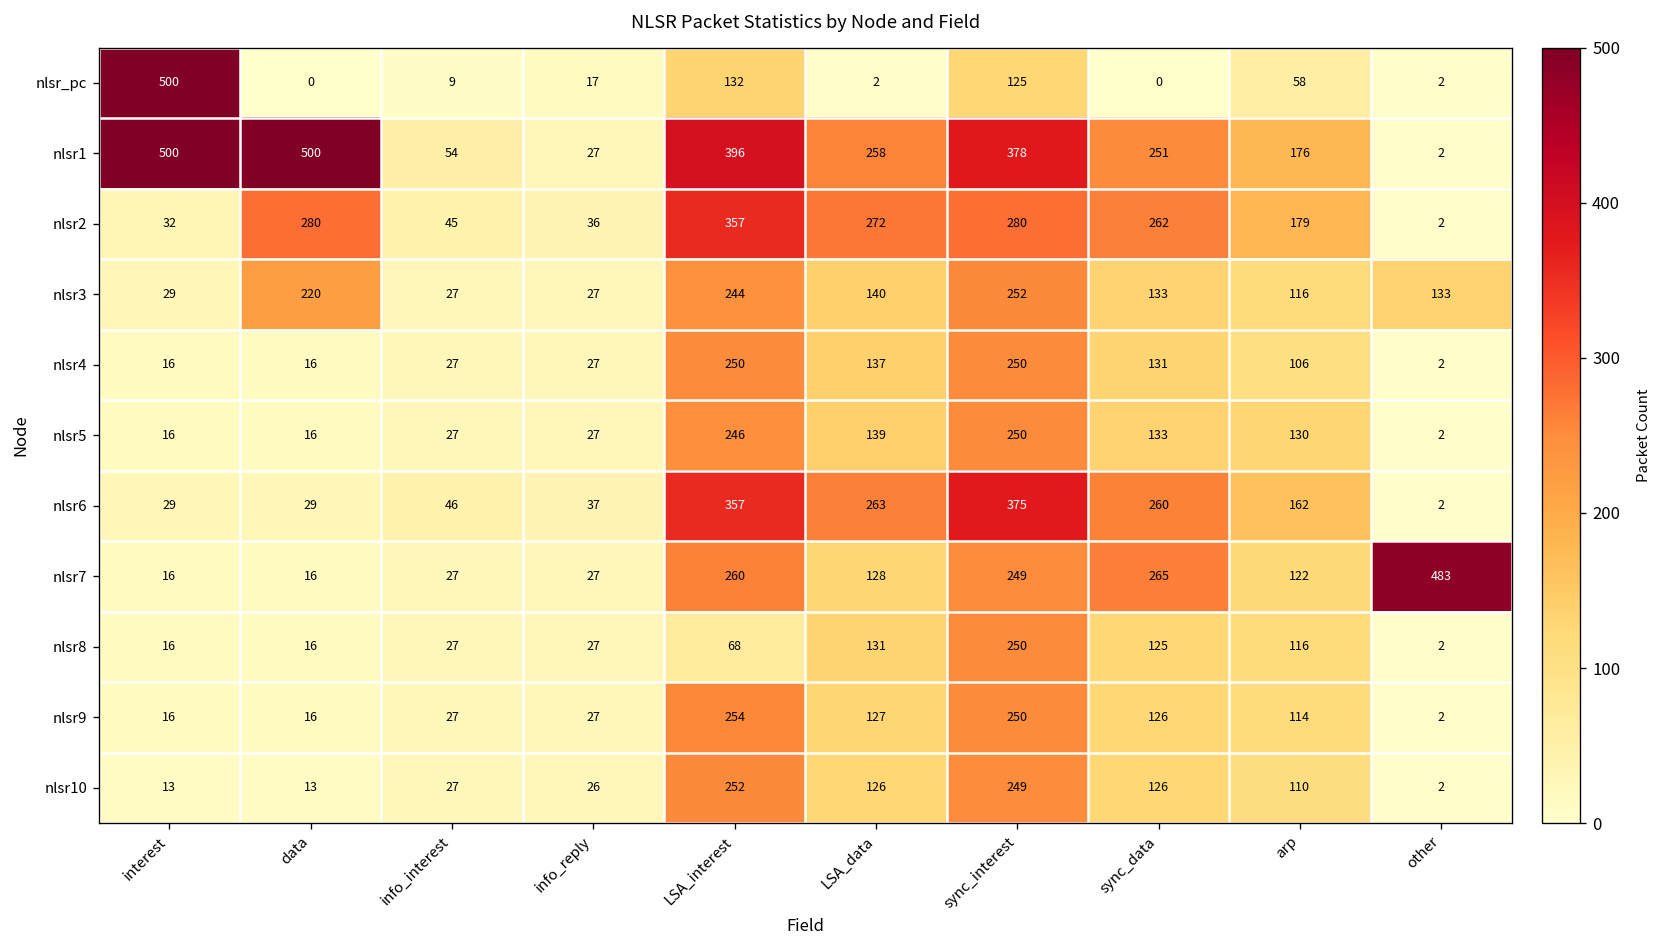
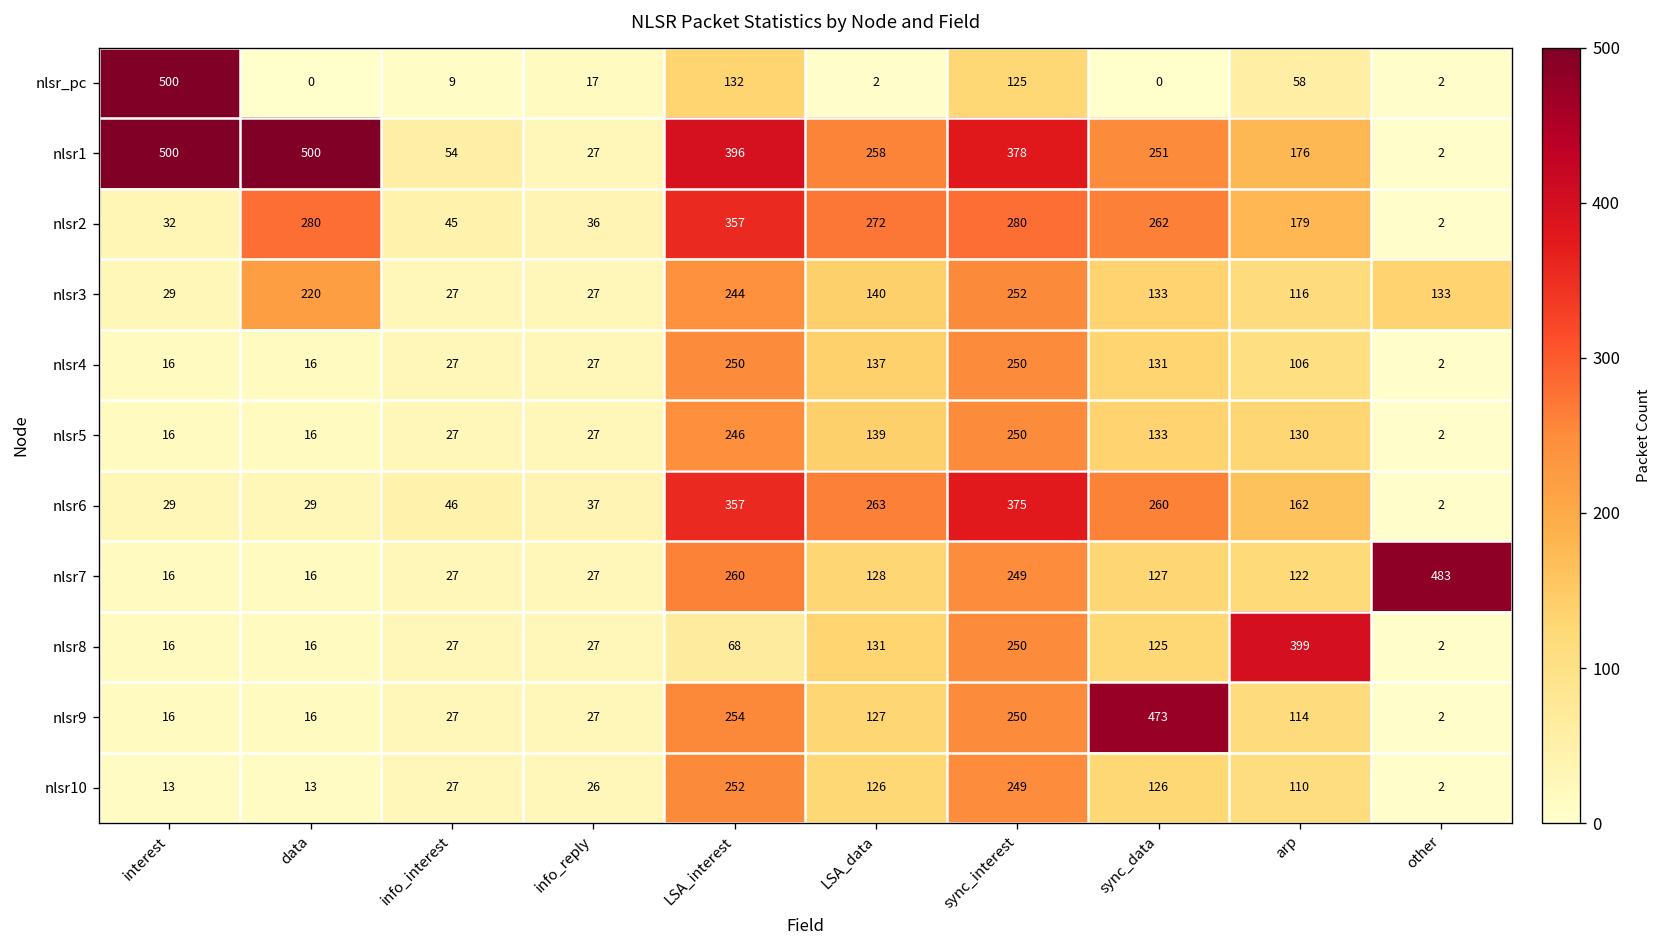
  {
    "nlsr_pc": {
      "interest": 500,
      "data": 0,
      "info_interest": 9,
      "info_reply": 17,
      "LSA_interest": 132,
      "LSA_data": 2,
      "sync_interest": 125,
      "sync_data": 0,
      "arp": 58,
      "other": 2
    },
    "nlsr1": {
      "interest": 500,
      "data": 500,
      "info_interest": 54,
      "info_reply": 27,
      "LSA_interest": 396,
      "LSA_data": 258,
      "sync_interest": 378,
      "sync_data": 251,
      "arp": 176,
      "other": 2
    },
    "nlsr2": {
      "interest": 32,
      "data": 280,
      "info_interest": 45,
      "info_reply": 36,
      "LSA_interest": 357,
      "LSA_data": 272,
      "sync_interest": 280,
      "sync_data": 262,
      "arp": 179,
      "other": 2
    },
    "nlsr3": {
      "interest": 29,
      "data": 220,
      "info_interest": 27,
      "info_reply": 27,
      "LSA_interest": 244,
      "LSA_data": 140,
      "sync_interest": 252,
      "sync_data": 133,
      "arp": 116,
      "other": 133
    },
    "nlsr4": {
      "interest": 16,
      "data": 16,
      "info_interest": 27,
      "info_reply": 27,
      "LSA_interest": 250,
      "LSA_data": 137,
      "sync_interest": 250,
      "sync_data": 131,
      "arp": 106,
      "other": 2
    },
    "nlsr5": {
      "interest": 16,
      "data": 16,
      "info_interest": 27,
      "info_reply": 27,
      "LSA_interest": 246,
      "LSA_data": 139,
      "sync_interest": 250,
      "sync_data": 133,
      "arp": 130,
      "other": 2
    },
    "nlsr6": {
      "interest": 29,
      "data": 29,
      "info_interest": 46,
      "info_reply": 37,
      "LSA_interest": 357,
      "LSA_data": 263,
      "sync_interest": 375,
      "sync_data": 260,
      "arp": 162,
      "other": 2
    },
    "nlsr7": {
      "interest": 16,
      "data": 16,
      "info_interest": 27,
      "info_reply": 27,
      "LSA_interest": 260,
      "LSA_data": 128,
      "sync_interest": 249,
-     "sync_data": 265,
+     "sync_data": 127,
      "arp": 122,
      "other": 483
    },
    "nlsr8": {
      "interest": 16,
      "data": 16,
      "info_interest": 27,
      "info_reply": 27,
      "LSA_interest": 68,
      "LSA_data": 131,
      "sync_interest": 250,
      "sync_data": 125,
-     "arp": 116,
+     "arp": 399,
      "other": 2
    },
    "nlsr9": {
      "interest": 16,
      "data": 16,
      "info_interest": 27,
      "info_reply": 27,
      "LSA_interest": 254,
      "LSA_data": 127,
      "sync_interest": 250,
-     "sync_data": 126,
+     "sync_data": 473,
      "arp": 114,
      "other": 2
    },
    "nlsr10": {
      "interest": 13,
      "data": 13,
      "info_interest": 27,
      "info_reply": 26,
      "LSA_interest": 252,
      "LSA_data": 126,
      "sync_interest": 249,
      "sync_data": 126,
      "arp": 110,
      "other": 2
    }
  }
